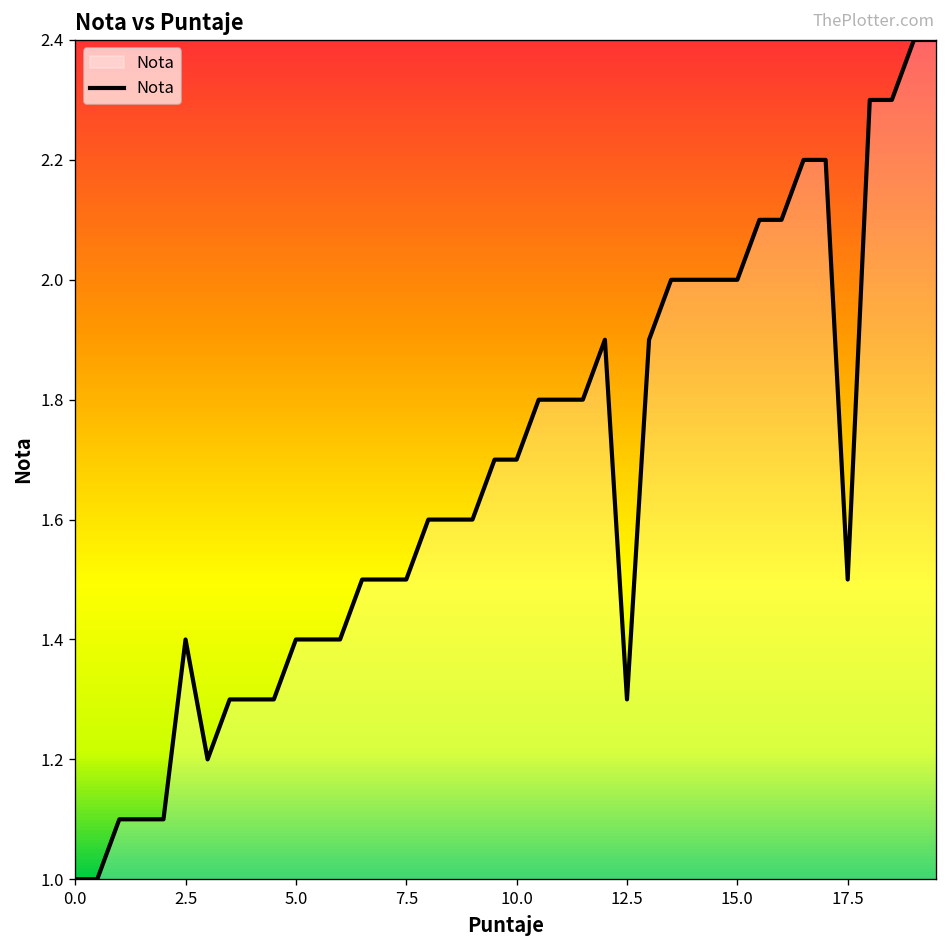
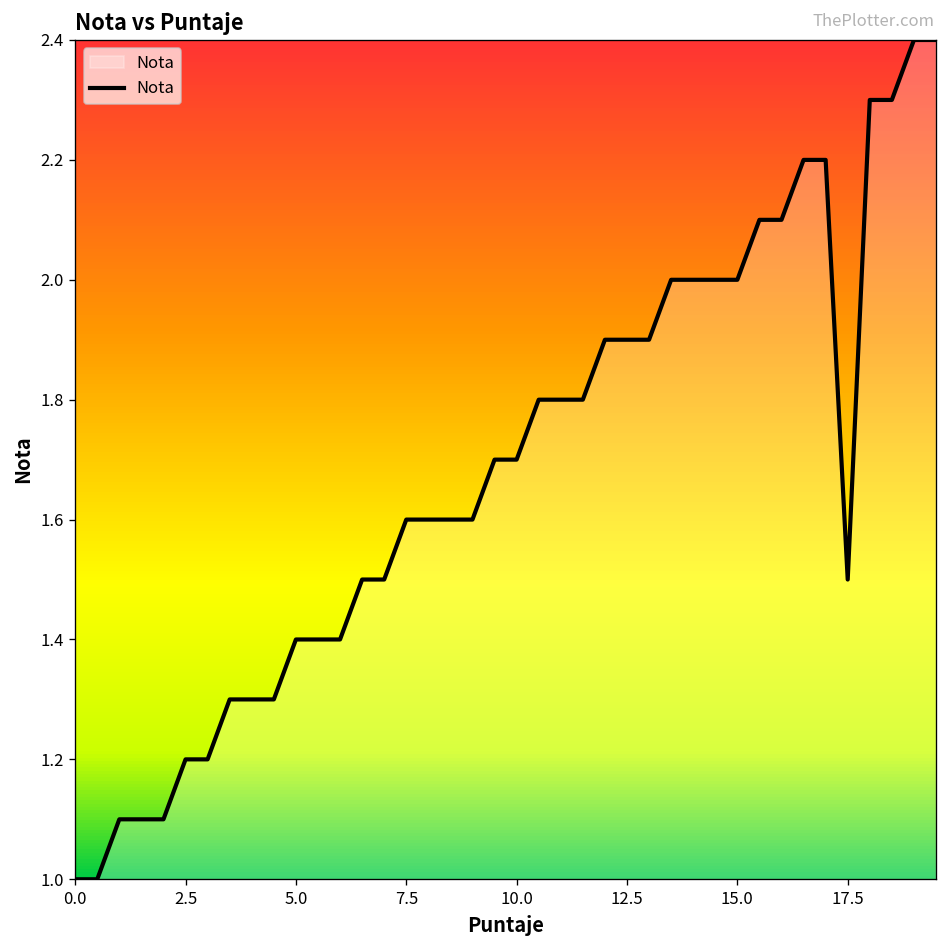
  {
    "0.0": 1.0,
-   "2.5": 1.4,
+   "2.5": 1.2,
    "5.0": 1.4,
-   "7.5": 1.5,
+   "7.5": 1.6,
    "10.0": 1.7,
-   "12.5": 1.3,
+   "12.5": 1.9,
    "15.0": 2.0,
    "17.5": 1.5
  }
